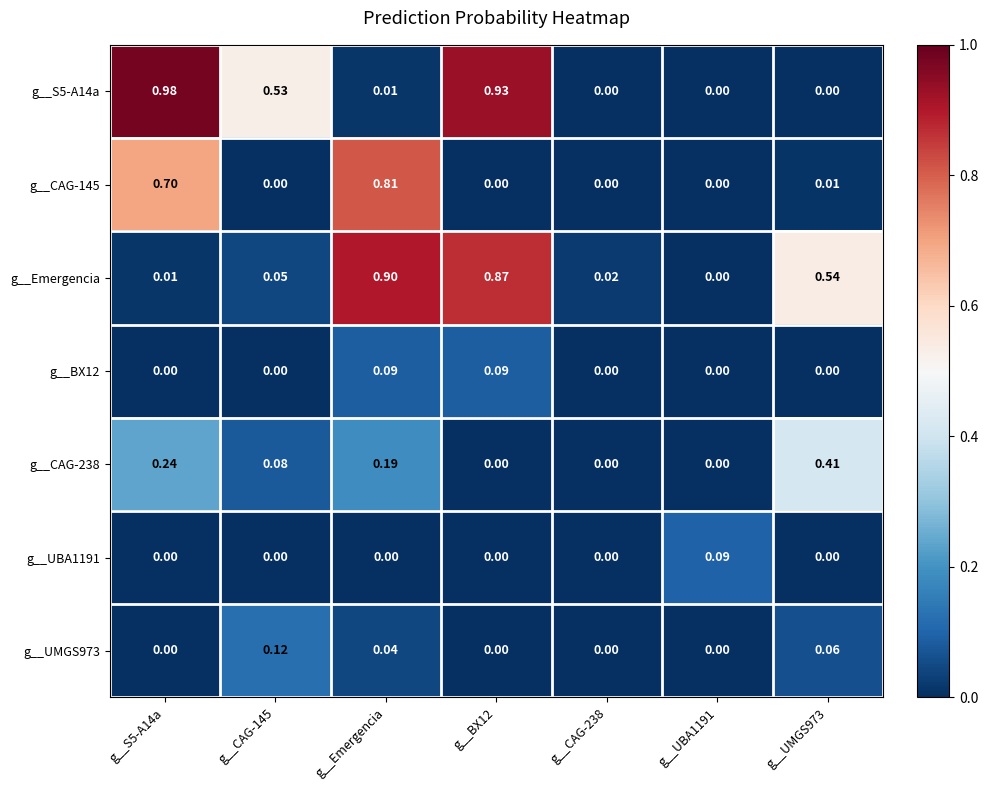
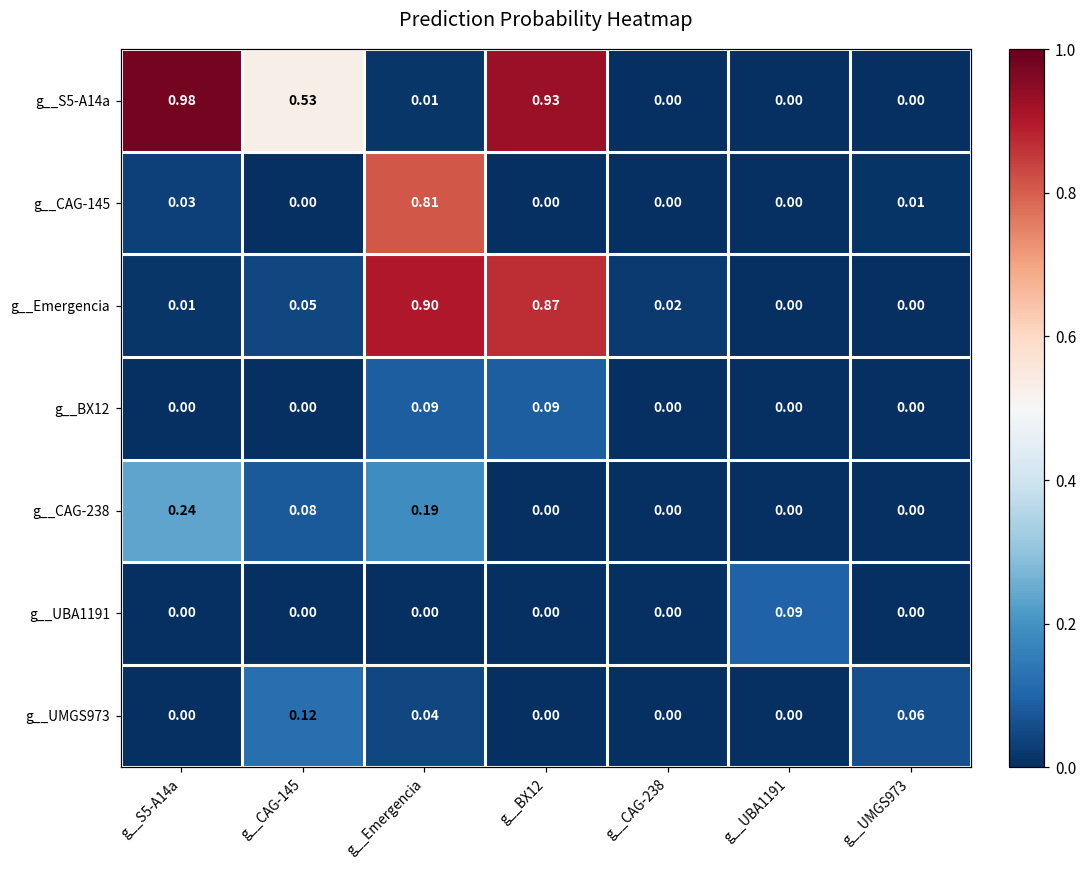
  {
    "g__S5-A14a": {
      "g__S5-A14a": 0.98,
      "g__CAG-145": 0.53,
      "g__Emergencia": 0.01,
      "g__BX12": 0.93,
      "g__CAG-238": 0.00,
      "g__UBA1191": 0.00,
      "g__UMGS973": 0.00
    },
    "g__CAG-145": {
-     "g__S5-A14a": 0.70,
+     "g__S5-A14a": 0.03,
      "g__CAG-145": 0.00,
      "g__Emergencia": 0.81,
      "g__BX12": 0.00,
      "g__CAG-238": 0.00,
      "g__UBA1191": 0.00,
      "g__UMGS973": 0.01
    },
    "g__Emergencia": {
      "g__S5-A14a": 0.01,
      "g__CAG-145": 0.05,
      "g__Emergencia": 0.90,
      "g__BX12": 0.87,
      "g__CAG-238": 0.02,
      "g__UBA1191": 0.00,
-     "g__UMGS973": 0.54
+     "g__UMGS973": 0.00
    },
    "g__BX12": {
      "g__S5-A14a": 0.00,
      "g__CAG-145": 0.00,
      "g__Emergencia": 0.09,
      "g__BX12": 0.09,
      "g__CAG-238": 0.00,
      "g__UBA1191": 0.00,
      "g__UMGS973": 0.00
    },
    "g__CAG-238": {
      "g__S5-A14a": 0.24,
      "g__CAG-145": 0.08,
      "g__Emergencia": 0.19,
      "g__BX12": 0.00,
      "g__CAG-238": 0.00,
      "g__UBA1191": 0.00,
-     "g__UMGS973": 0.41
+     "g__UMGS973": 0.00
    },
    "g__UBA1191": {
      "g__S5-A14a": 0.00,
      "g__CAG-145": 0.00,
      "g__Emergencia": 0.00,
      "g__BX12": 0.00,
      "g__CAG-238": 0.00,
      "g__UBA1191": 0.09,
      "g__UMGS973": 0.00
    },
    "g__UMGS973": {
      "g__S5-A14a": 0.00,
      "g__CAG-145": 0.12,
      "g__Emergencia": 0.04,
      "g__BX12": 0.00,
      "g__CAG-238": 0.00,
      "g__UBA1191": 0.00,
      "g__UMGS973": 0.06
    }
  }
